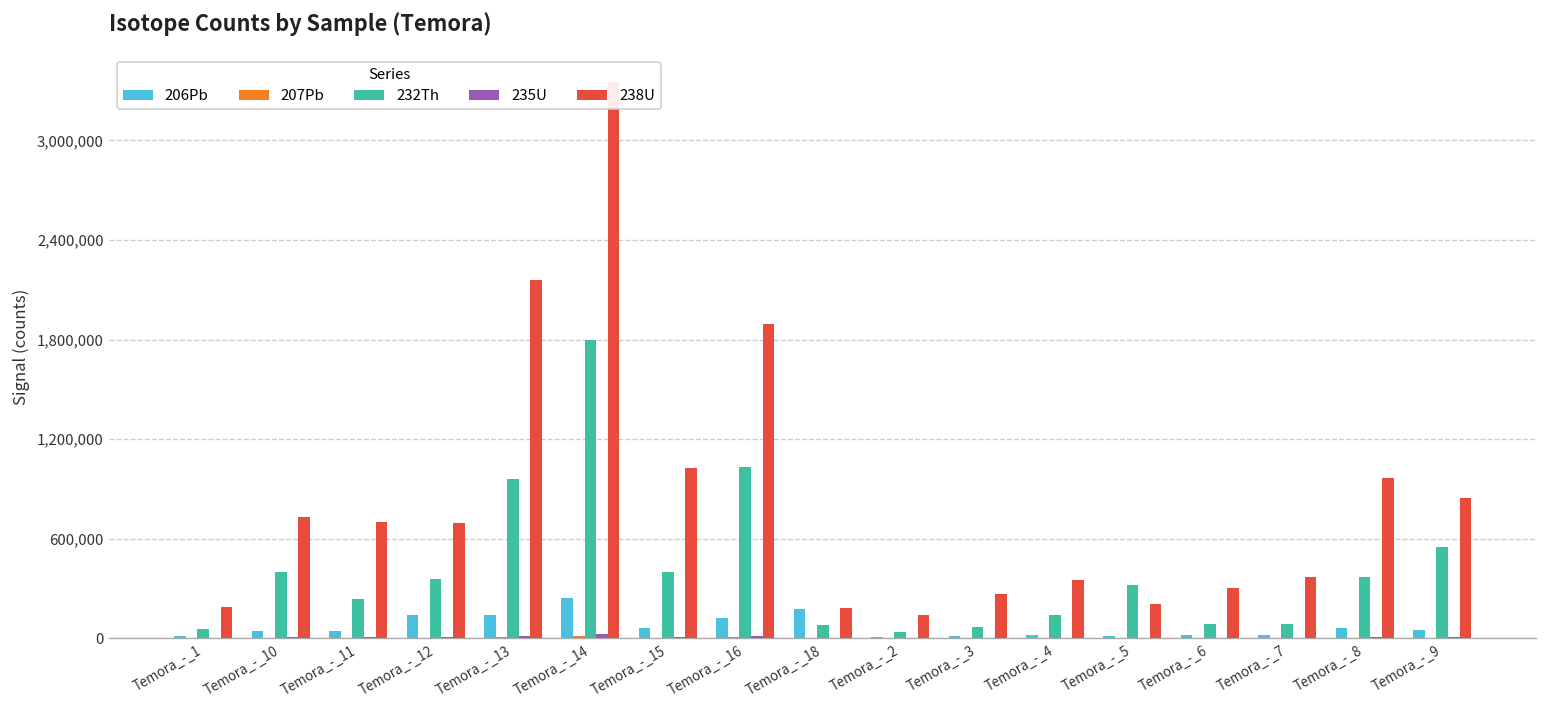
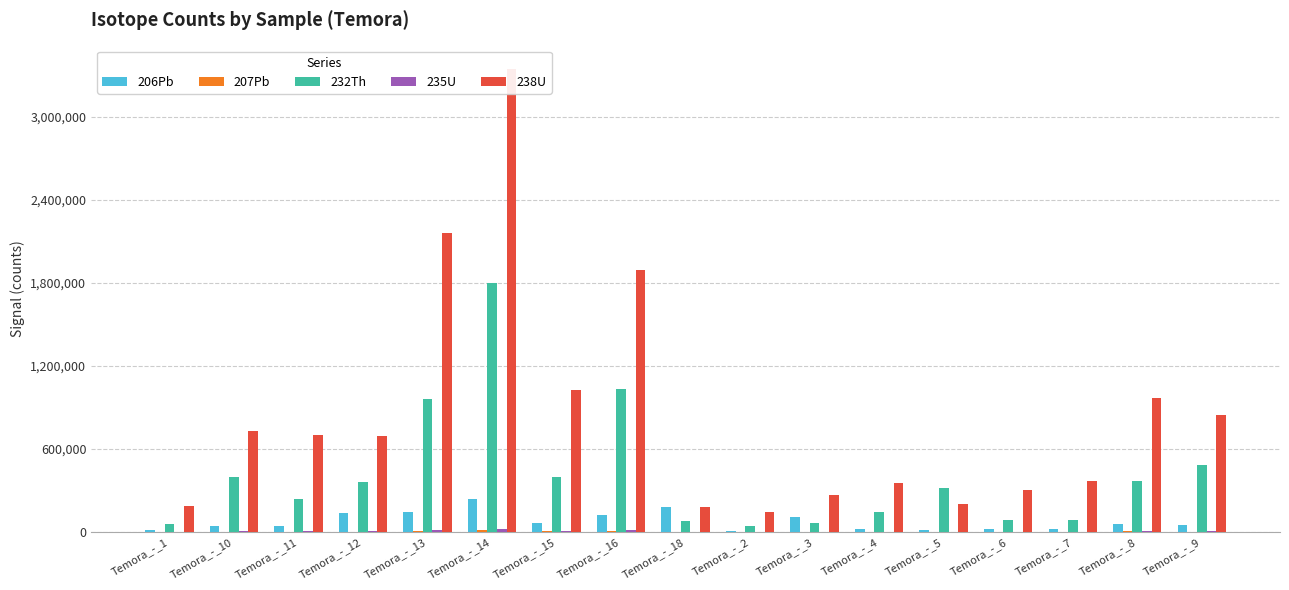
  {
    "206Pb": {
      "Temora_-_10": "40,000",
      "Temora_-_11": "40,000",
      "Temora_-_12": "140,000",
      "Temora_-_13": "140,000",
      "Temora_-_14": "240,000",
      "Temora_-_15": "60,000",
      "Temora_-_16": "120,000",
      "Temora_-_18": "180,000",
-     "Temora_-_3": "20,000",
+     "Temora_-_3": "110,000",
      "Temora_-_4": "20,000",
      "Temora_-_6": "20,000",
      "Temora_-_7": "20,000",
      "Temora_-_8": "60,000",
      "Temora_-_9": "50,000"
    },
    "232Th": {
      "Temora_-_1": "50,000",
      "Temora_-_10": "400,000",
      "Temora_-_11": "240,000",
      "Temora_-_12": "360,000",
      "Temora_-_13": "960,000",
      "Temora_-_14": "1,800,000",
      "Temora_-_15": "400,000",
      "Temora_-_16": "1,030,000",
      "Temora_-_18": "80,000",
      "Temora_-_2": "40,000",
      "Temora_-_3": "70,000",
      "Temora_-_4": "140,000",
      "Temora_-_5": "320,000",
      "Temora_-_6": "90,000",
      "Temora_-_7": "80,000",
      "Temora_-_8": "370,000",
-     "Temora_-_9": "550,000"
+     "Temora_-_9": "480,000"
    },
    "235U": {
      "Temora_-_14": "20,000"
    }
  }
